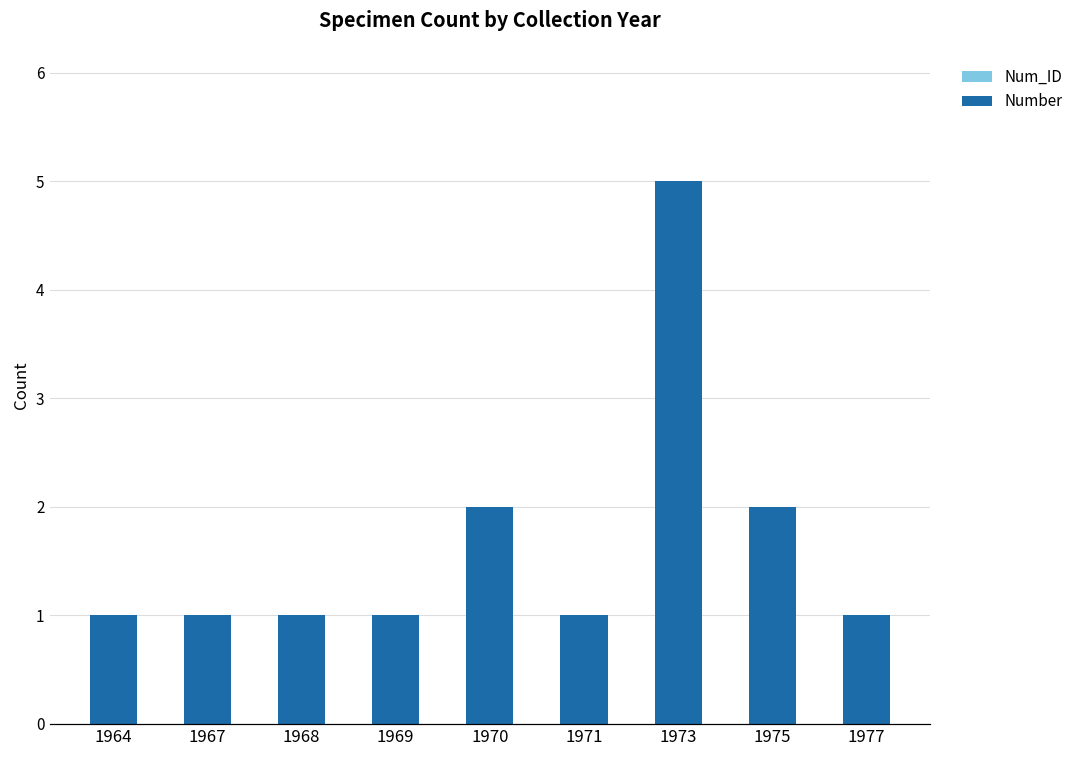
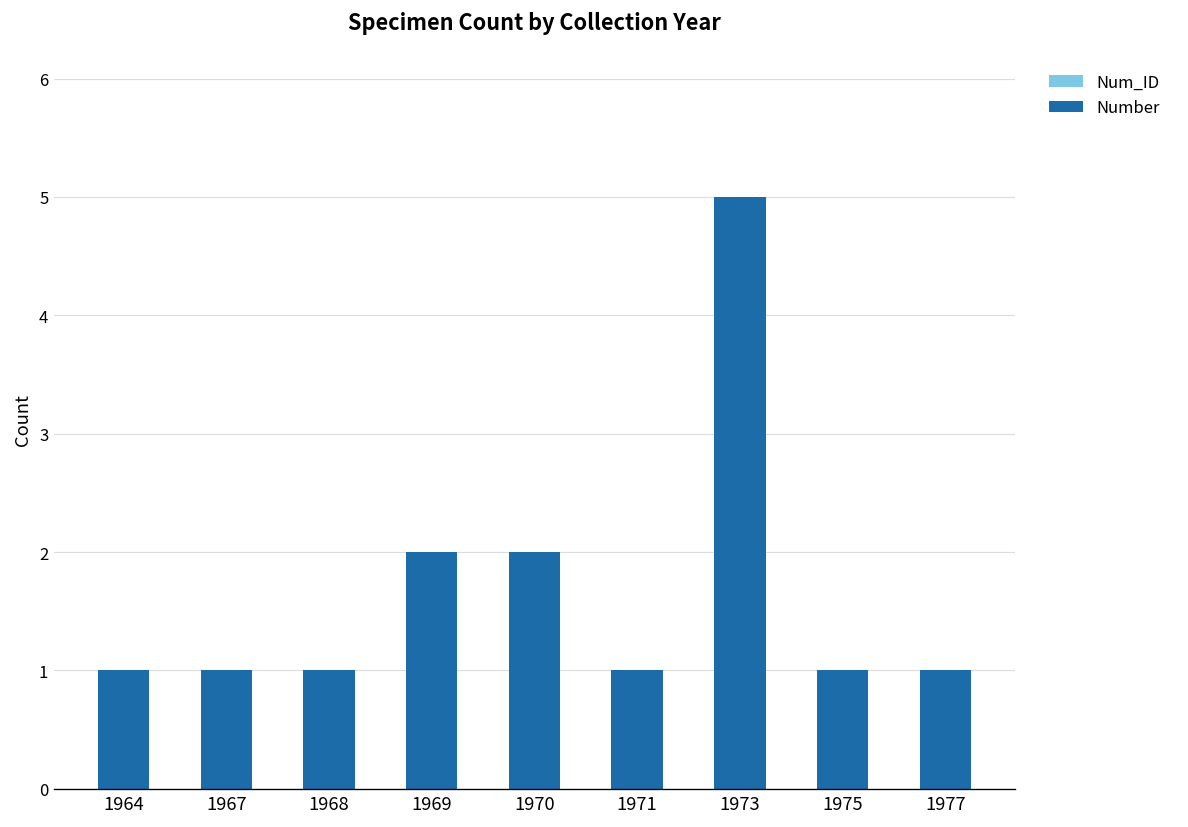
  {
    "Num_ID": {
      "1964": 0,
      "1967": 0,
      "1968": 0,
      "1969": 0,
      "1970": 0,
      "1971": 0,
      "1973": 0,
      "1975": 0,
      "1977": 0
    },
    "Number": {
      "1964": 1,
      "1967": 1,
      "1968": 1,
-     "1969": 1,
+     "1969": 2,
      "1970": 2,
      "1971": 1,
      "1973": 5,
-     "1975": 2,
+     "1975": 1,
      "1977": 1
    }
  }
